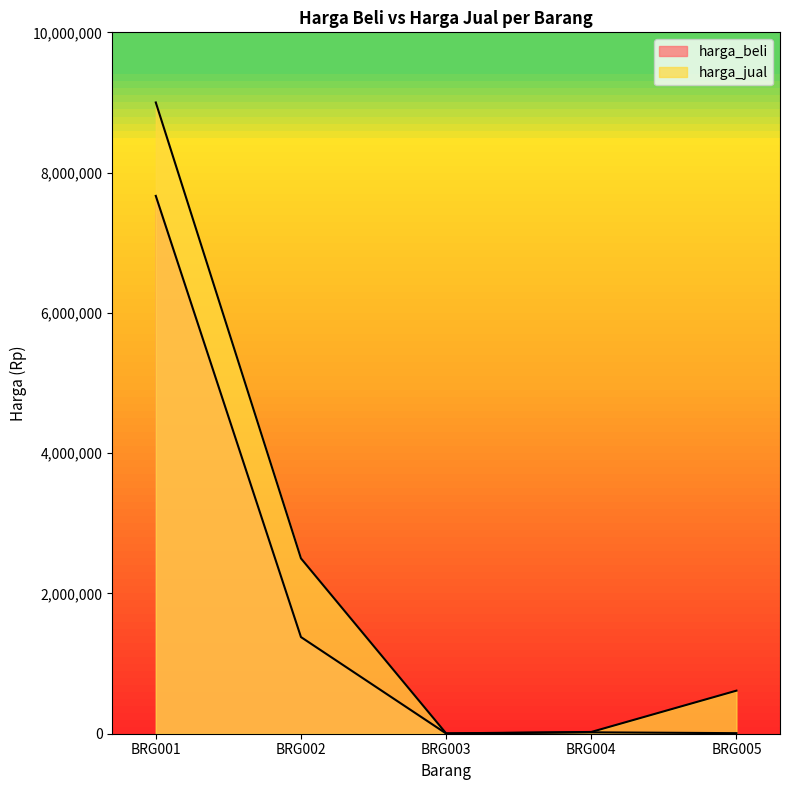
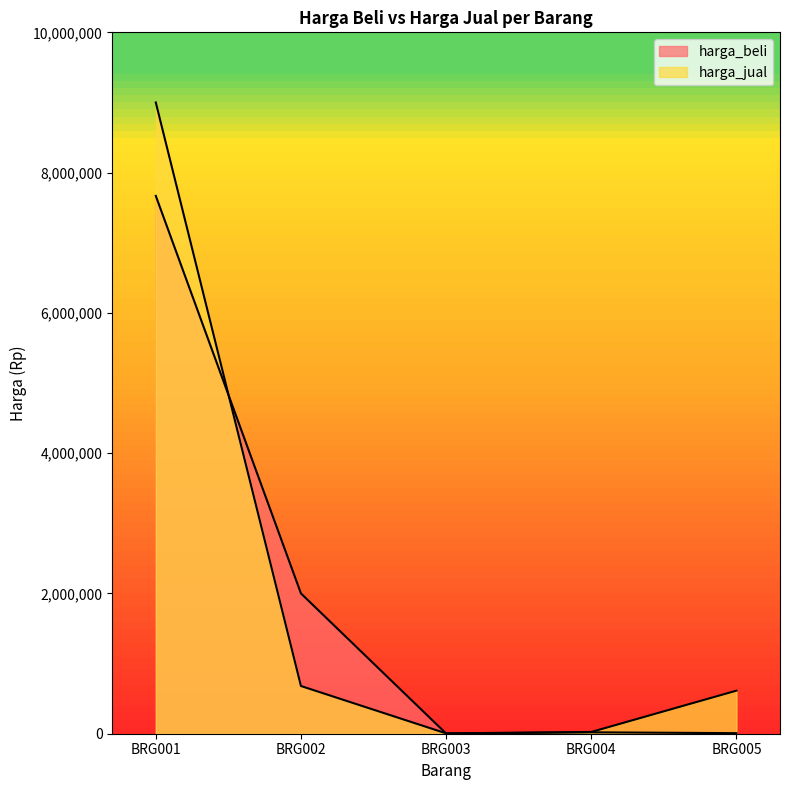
  {
    "harga_beli": {
      "BRG001": "7,700,000",
-     "BRG002": "1,400,000",
+     "BRG002": "2,000,000",
      "BRG005": "0"
    },
    "harga_jual": {
      "BRG001": "9,000,000",
-     "BRG002": "2,500,000",
+     "BRG002": "700,000",
      "BRG005": "600,000"
    }
  }
